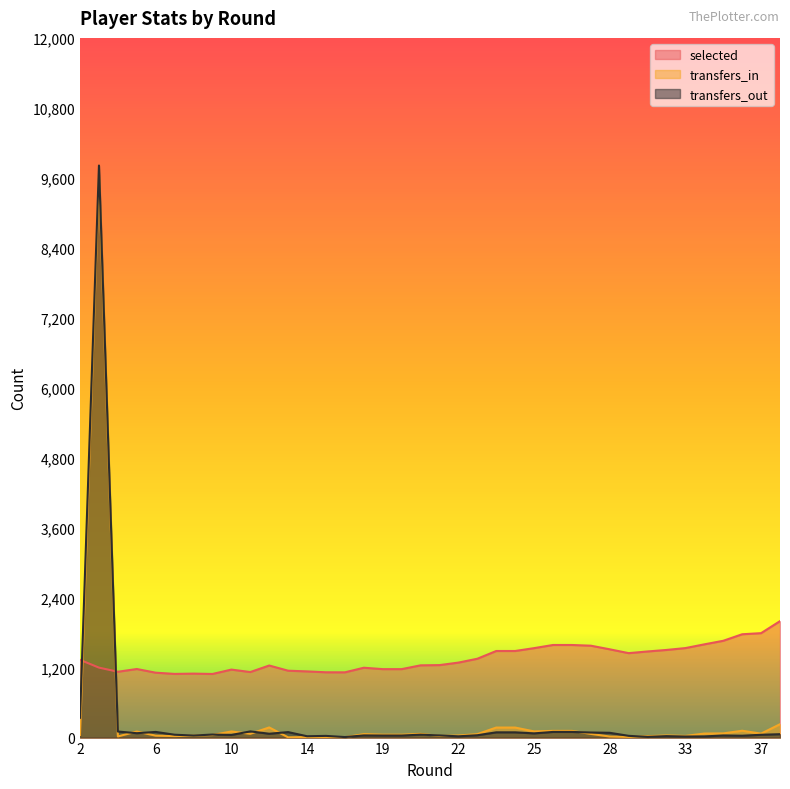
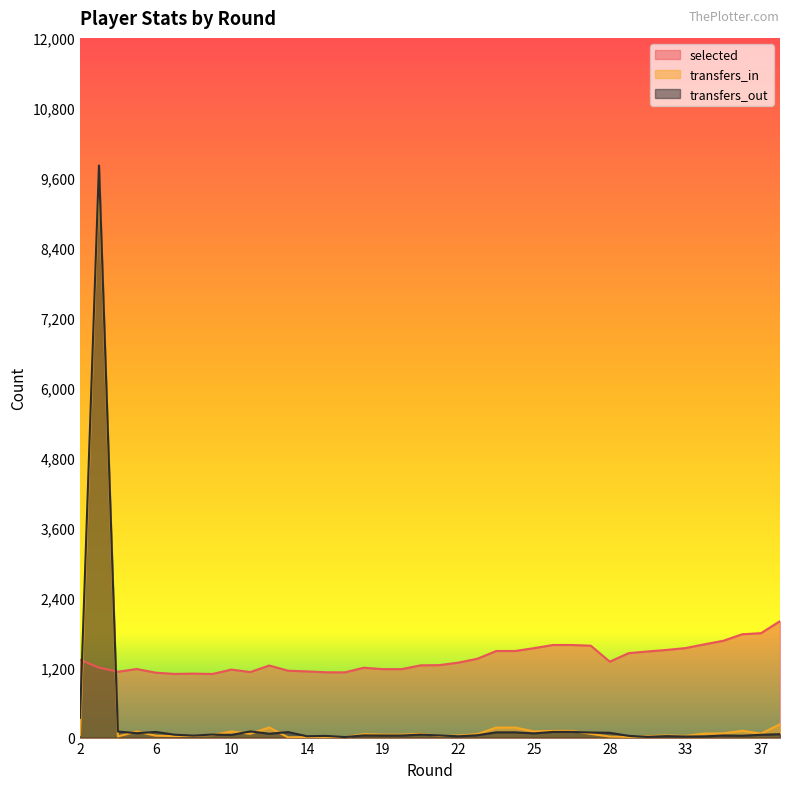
  {
    "selected": {
-     "28": "1,500"
+     "28": "1,300"
    },
    "transfers_in": {
      "28": "0"
    },
    "transfers_out": {
      "28": "100"
    }
  }
